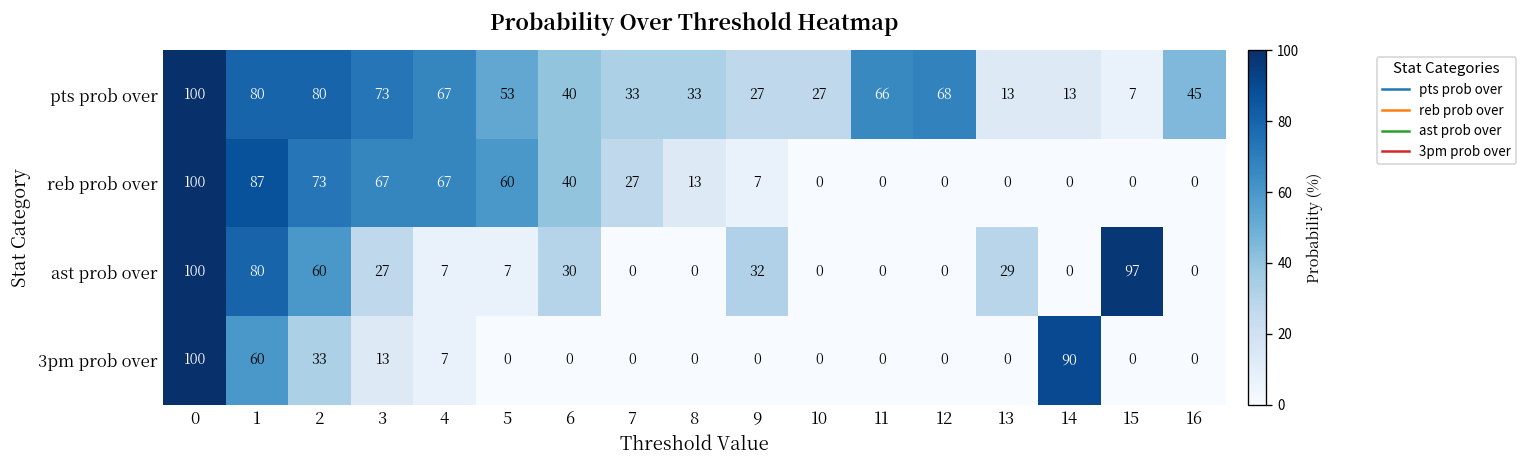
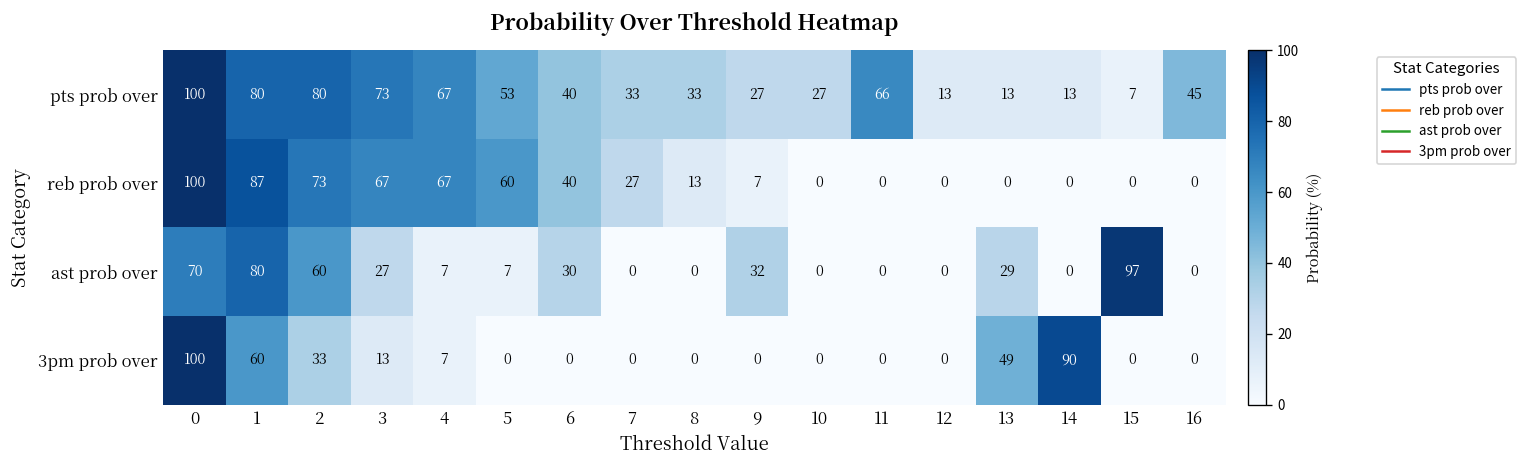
  {
    "pts prob over": {
      "0": 100,
      "1": 80,
      "2": 80,
      "3": 73,
      "4": 67,
      "5": 53,
      "6": 40,
      "7": 33,
      "8": 33,
      "9": 27,
      "10": 27,
      "11": 66,
-     "12": 68,
+     "12": 13,
      "13": 13,
      "14": 13,
      "15": 7,
      "16": 45
    },
    "reb prob over": {
      "0": 100,
      "1": 87,
      "2": 73,
      "3": 67,
      "4": 67,
      "5": 60,
      "6": 40,
      "7": 27,
      "8": 13,
      "9": 7,
      "10": 0,
      "11": 0,
      "12": 0,
      "13": 0,
      "14": 0,
      "15": 0,
      "16": 0
    },
    "ast prob over": {
-     "0": 100,
+     "0": 70,
      "1": 80,
      "2": 60,
      "3": 27,
      "4": 7,
      "5": 7,
      "6": 30,
      "7": 0,
      "8": 0,
      "9": 32,
      "10": 0,
      "11": 0,
      "12": 0,
      "13": 29,
      "14": 0,
      "15": 97,
      "16": 0
    },
    "3pm prob over": {
      "0": 100,
      "1": 60,
      "2": 33,
      "3": 13,
      "4": 7,
      "5": 0,
      "6": 0,
      "7": 0,
      "8": 0,
      "9": 0,
      "10": 0,
      "11": 0,
      "12": 0,
-     "13": 0,
+     "13": 49,
      "14": 90,
      "15": 0,
      "16": 0
    }
  }
